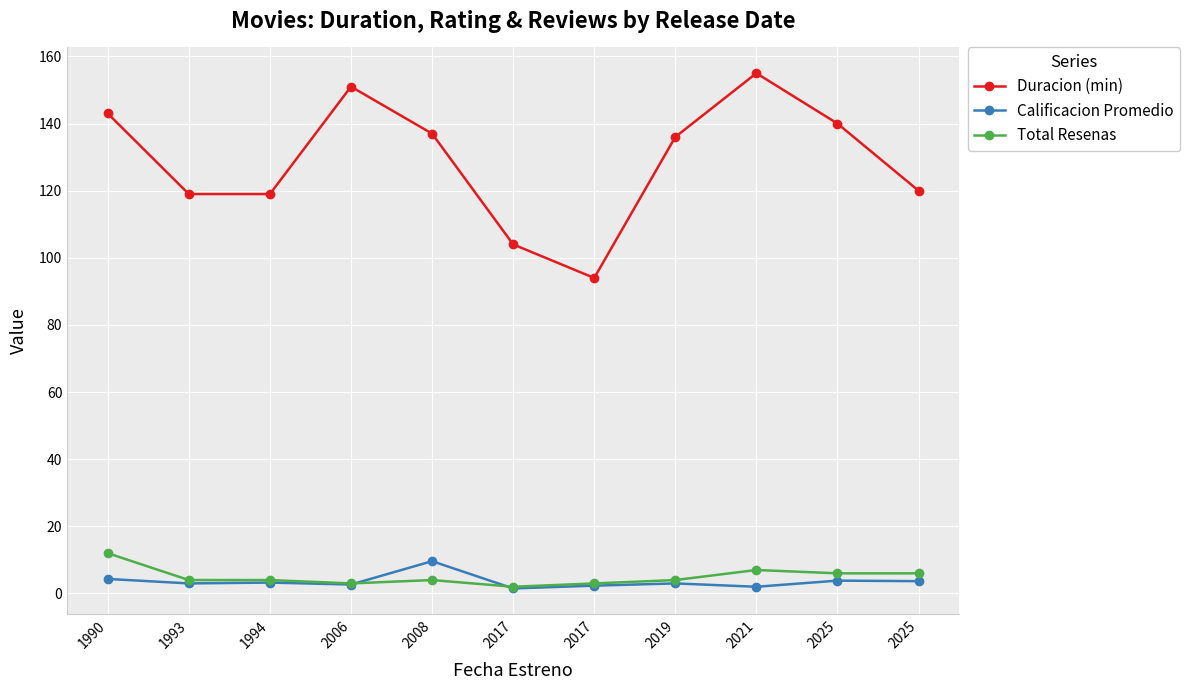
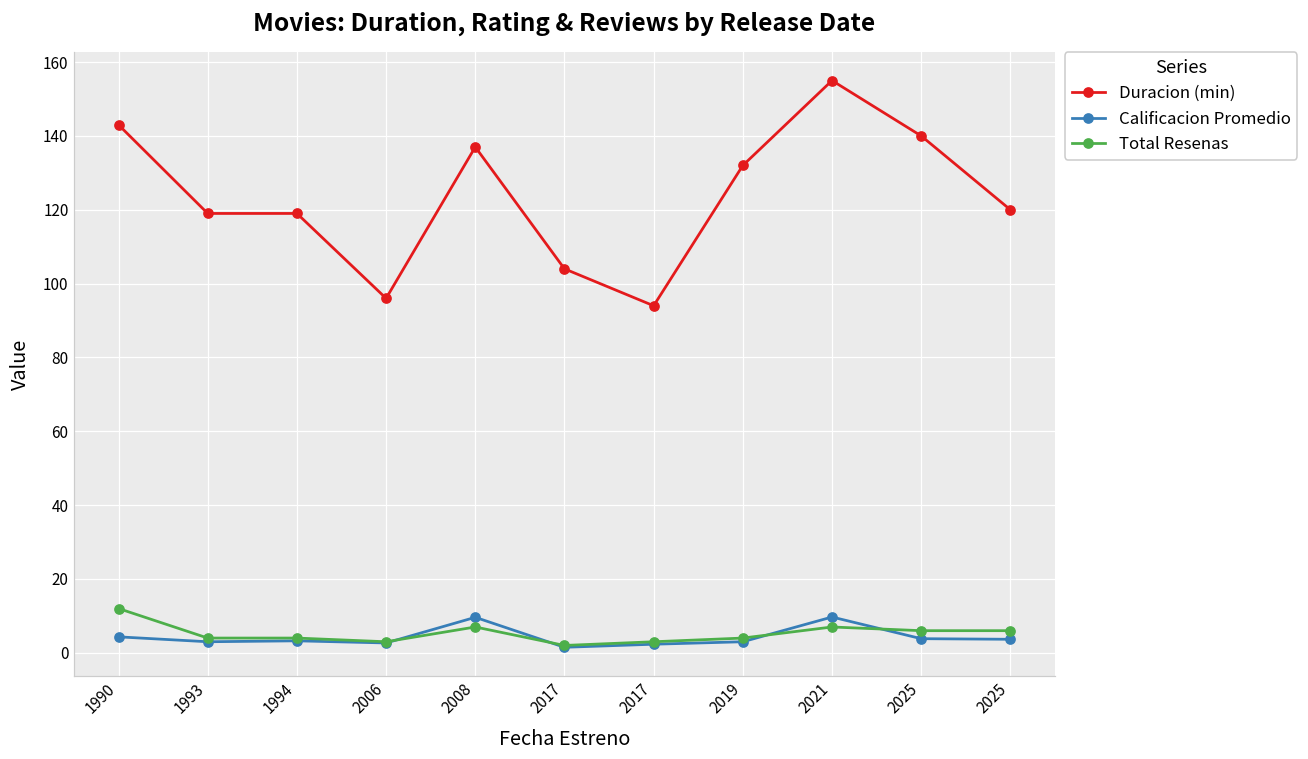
  {
    "Duracion (min)": {
      "1990": 143,
      "1993": 119,
      "1994": 119,
-     "2006": 151,
+     "2006": 96,
      "2008": 137,
-     "2019": 136,
+     "2019": 132,
      "2021": 155
    },
    "Calificacion Promedio": {
      "1990": 4,
      "1993": 3,
      "2008": 10,
      "2019": 3,
-     "2021": 2
+     "2021": 10
    },
    "Total Resenas": {
      "1990": 12,
      "1993": 4,
-     "2008": 4,
+     "2008": 7,
      "2019": 4,
      "2021": 7
    }
  }
